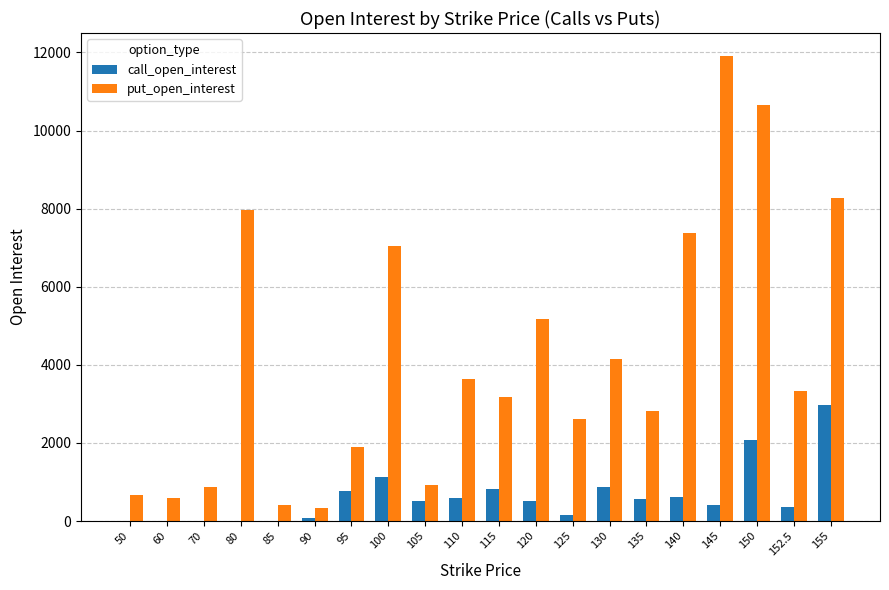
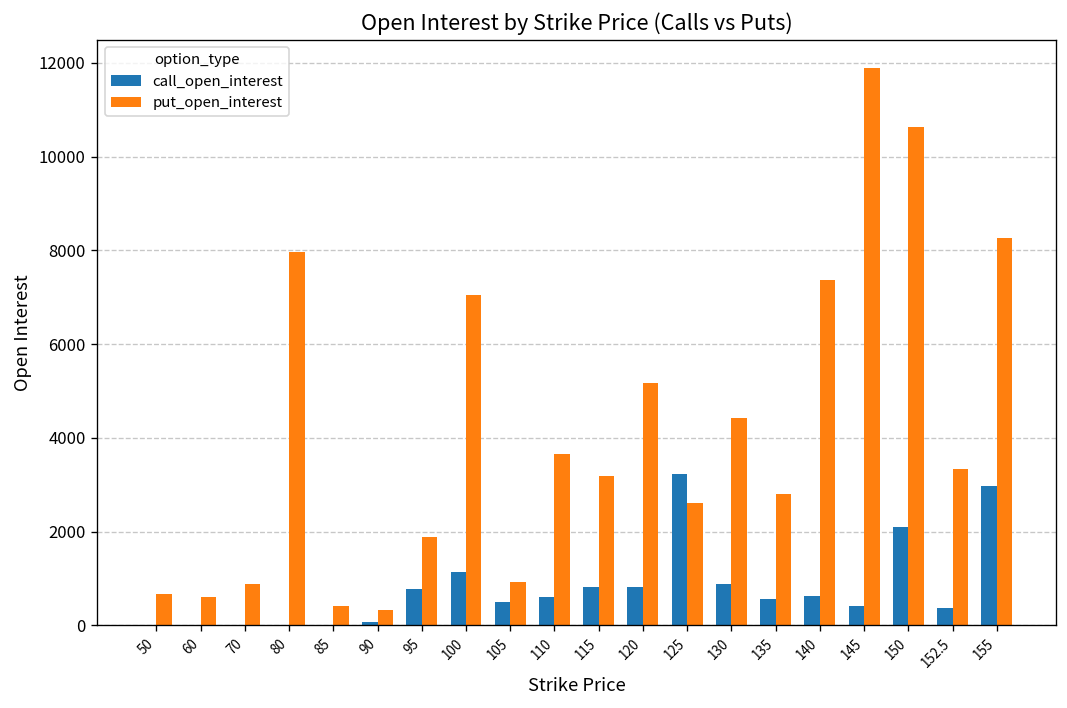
  {
    "call_open_interest": {
      "90": 100,
      "95": 800,
      "100": 1100,
      "105": 500,
      "110": 600,
      "115": 800,
-     "120": 500,
-     "125": 100,
+     "120": 800,
+     "125": 3200,
      "130": 900,
      "135": 600,
      "140": 600,
      "145": 400,
      "150": 2100,
      "152.5": 400,
      "155": 3000
    },
    "put_open_interest": {
      "50": 700,
      "60": 600,
      "70": 900,
      "80": 8000,
      "85": 400,
      "90": 300,
      "95": 1900,
      "100": 7100,
      "105": 900,
      "110": 3600,
      "115": 3200,
      "120": 5200,
      "125": 2600,
-     "130": 4200,
+     "130": 4400,
      "135": 2800,
      "140": 7400,
      "145": 11900,
      "150": 10600,
      "152.5": 3300,
      "155": 8300
    }
  }
